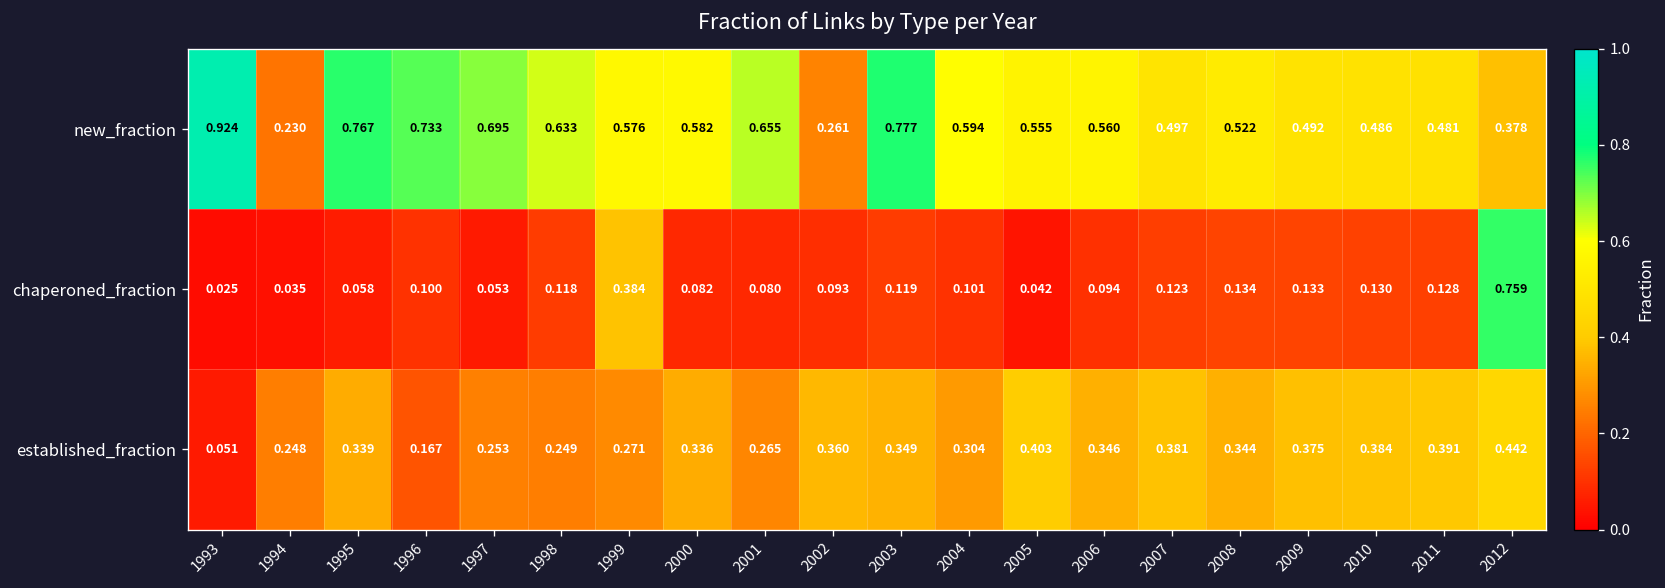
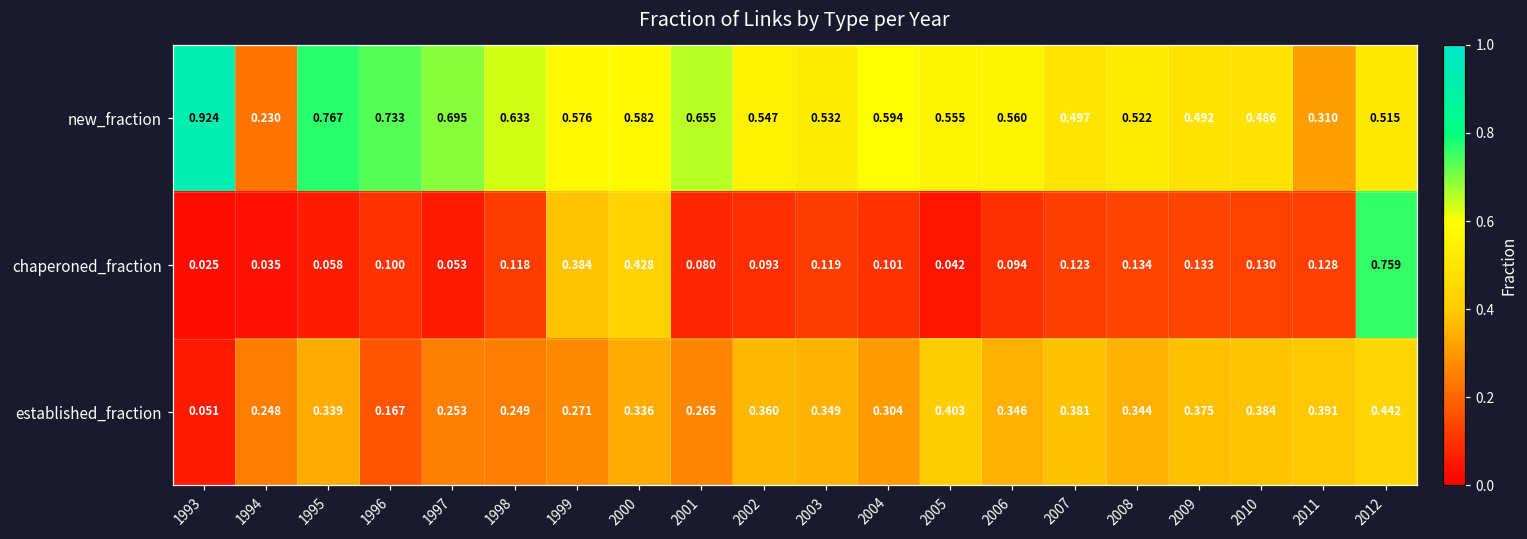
  {
    "new_fraction": {
      "1993": 0.924,
      "1994": 0.230,
      "1995": 0.767,
      "1996": 0.733,
      "1997": 0.695,
      "1998": 0.633,
      "1999": 0.576,
      "2000": 0.582,
      "2001": 0.655,
-     "2002": 0.261,
-     "2003": 0.777,
+     "2002": 0.547,
+     "2003": 0.532,
      "2004": 0.594,
      "2005": 0.555,
      "2006": 0.560,
      "2007": 0.497,
      "2008": 0.522,
      "2009": 0.492,
      "2010": 0.486,
-     "2011": 0.481,
-     "2012": 0.378
+     "2011": 0.310,
+     "2012": 0.515
    },
    "chaperoned_fraction": {
      "1993": 0.025,
      "1994": 0.035,
      "1995": 0.058,
      "1996": 0.100,
      "1997": 0.053,
      "1998": 0.118,
      "1999": 0.384,
-     "2000": 0.082,
+     "2000": 0.428,
      "2001": 0.080,
      "2002": 0.093,
      "2003": 0.119,
      "2004": 0.101,
      "2005": 0.042,
      "2006": 0.094,
      "2007": 0.123,
      "2008": 0.134,
      "2009": 0.133,
      "2010": 0.130,
      "2011": 0.128,
      "2012": 0.759
    },
    "established_fraction": {
      "1993": 0.051,
      "1994": 0.248,
      "1995": 0.339,
      "1996": 0.167,
      "1997": 0.253,
      "1998": 0.249,
      "1999": 0.271,
      "2000": 0.336,
      "2001": 0.265,
      "2002": 0.360,
      "2003": 0.349,
      "2004": 0.304,
      "2005": 0.403,
      "2006": 0.346,
      "2007": 0.381,
      "2008": 0.344,
      "2009": 0.375,
      "2010": 0.384,
      "2011": 0.391,
      "2012": 0.442
    }
  }
